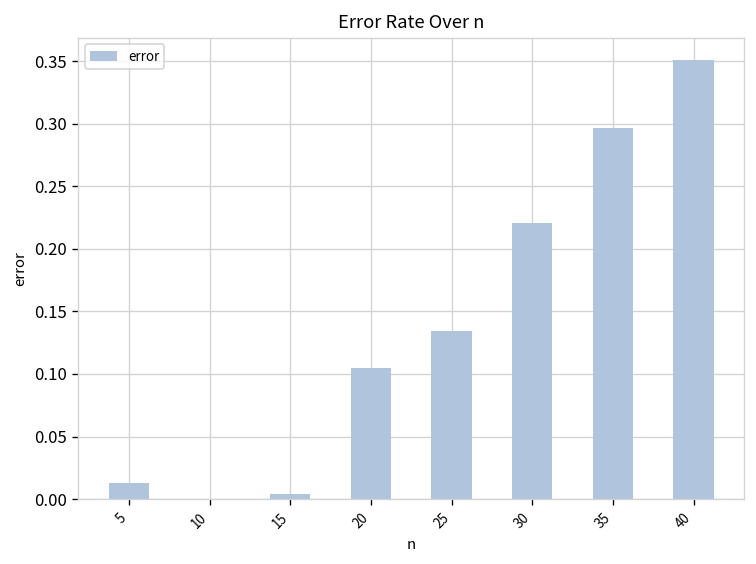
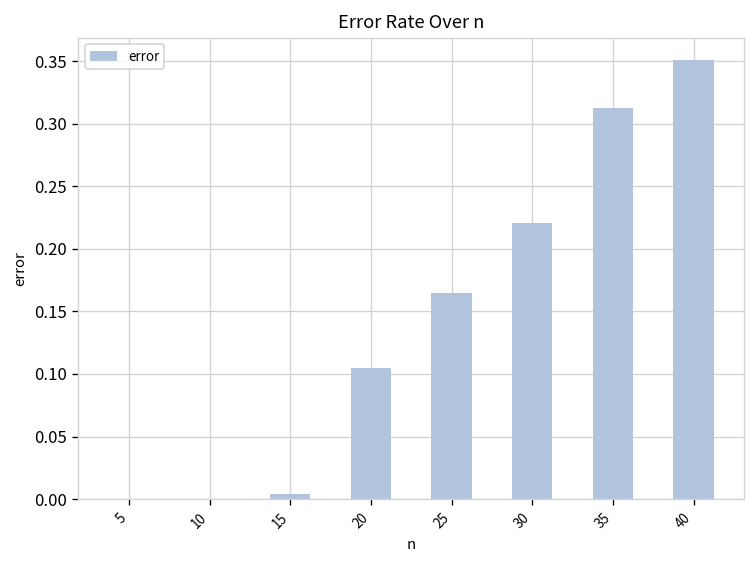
  {
-   "5": 0.013,
+   "5": 0.000,
    "15": 0.004,
    "20": 0.105,
-   "25": 0.134,
+   "25": 0.165,
    "30": 0.221,
-   "35": 0.296,
+   "35": 0.312,
    "40": 0.351
  }
